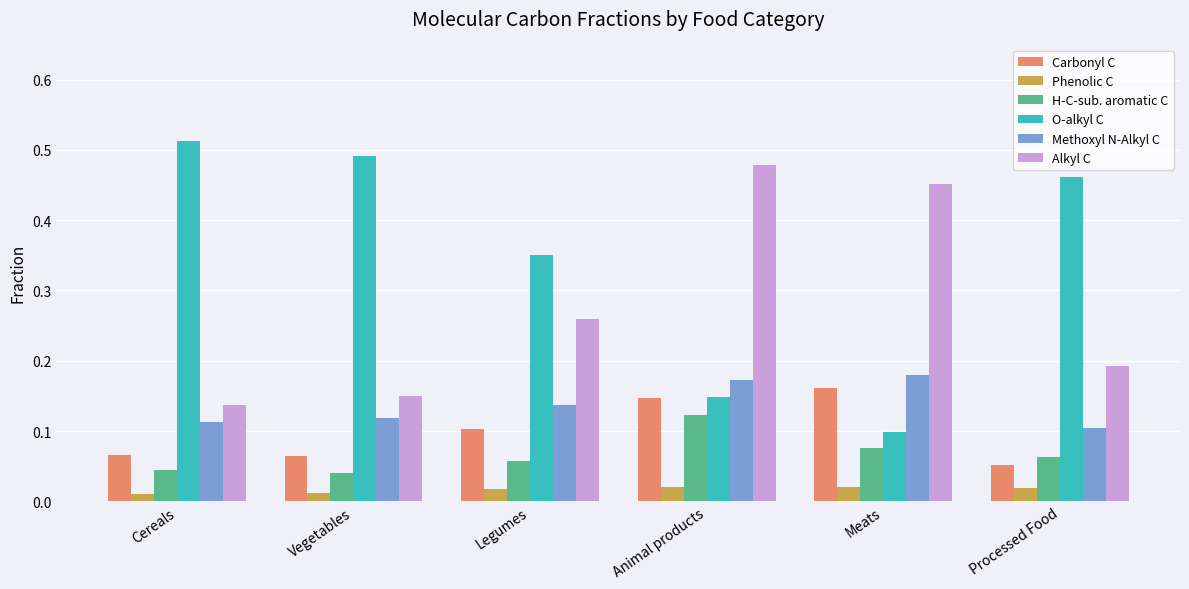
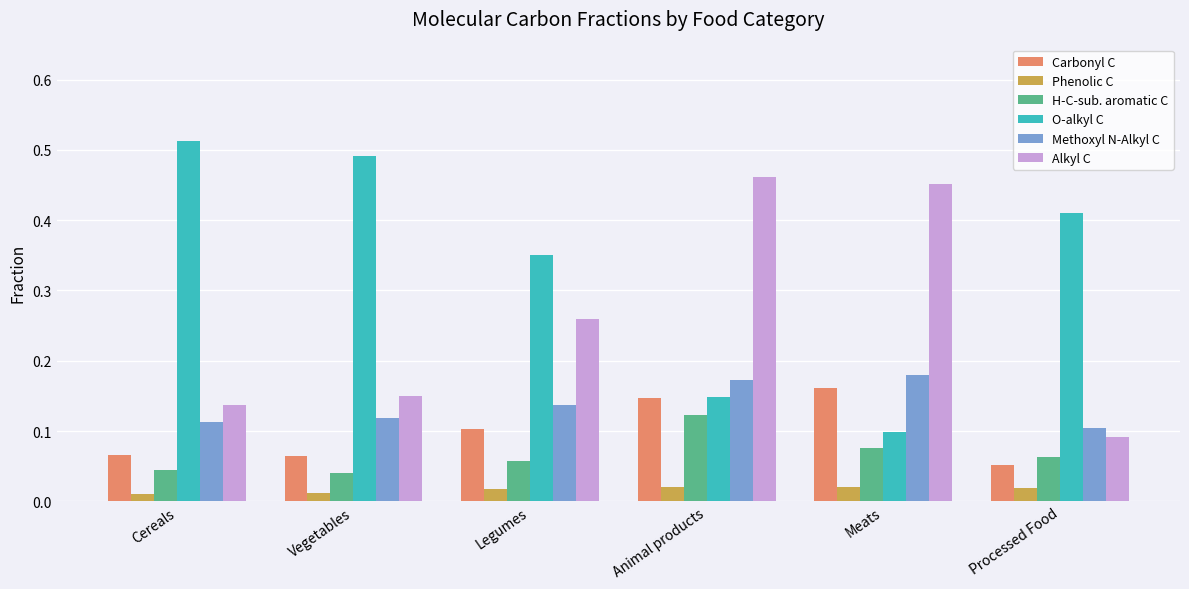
  {
    "H-C-sub. aromatic C": {
      "Cereals": 0.04,
      "Vegetables": 0.04,
      "Legumes": 0.06,
      "Animal products": 0.12,
      "Meats": 0.08,
      "Processed Food": 0.06
    },
    "O-alkyl C": {
      "Cereals": 0.51,
      "Vegetables": 0.49,
      "Legumes": 0.35,
      "Animal products": 0.15,
      "Meats": 0.10,
-     "Processed Food": 0.46
+     "Processed Food": 0.41
    },
    "Methoxyl N-Alkyl C": {
      "Cereals": 0.11,
      "Vegetables": 0.12,
      "Legumes": 0.14,
      "Animal products": 0.17,
      "Meats": 0.18,
      "Processed Food": 0.10
    },
    "Alkyl C": {
      "Cereals": 0.14,
      "Vegetables": 0.15,
      "Legumes": 0.26,
-     "Animal products": 0.48,
+     "Animal products": 0.46,
      "Meats": 0.45,
-     "Processed Food": 0.19
+     "Processed Food": 0.09
    }
  }
